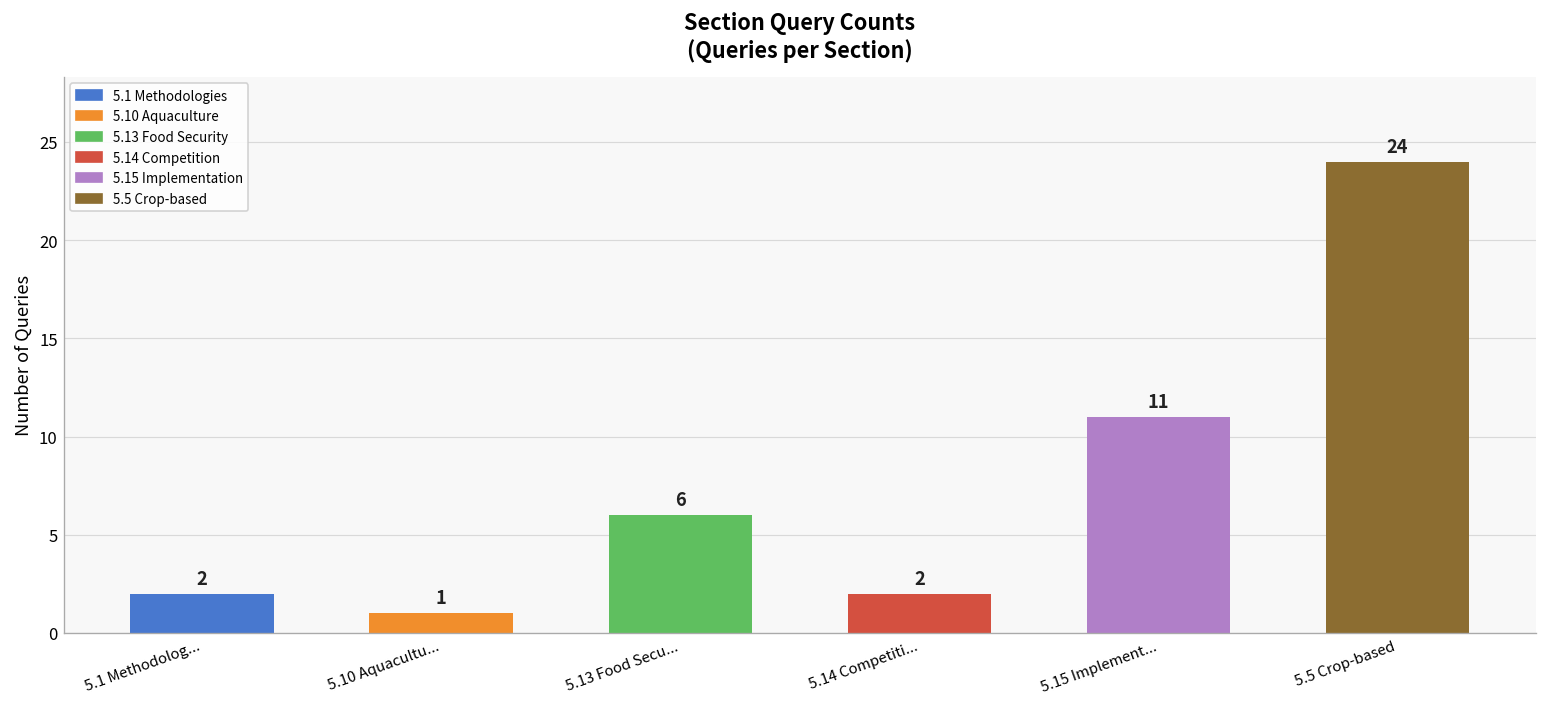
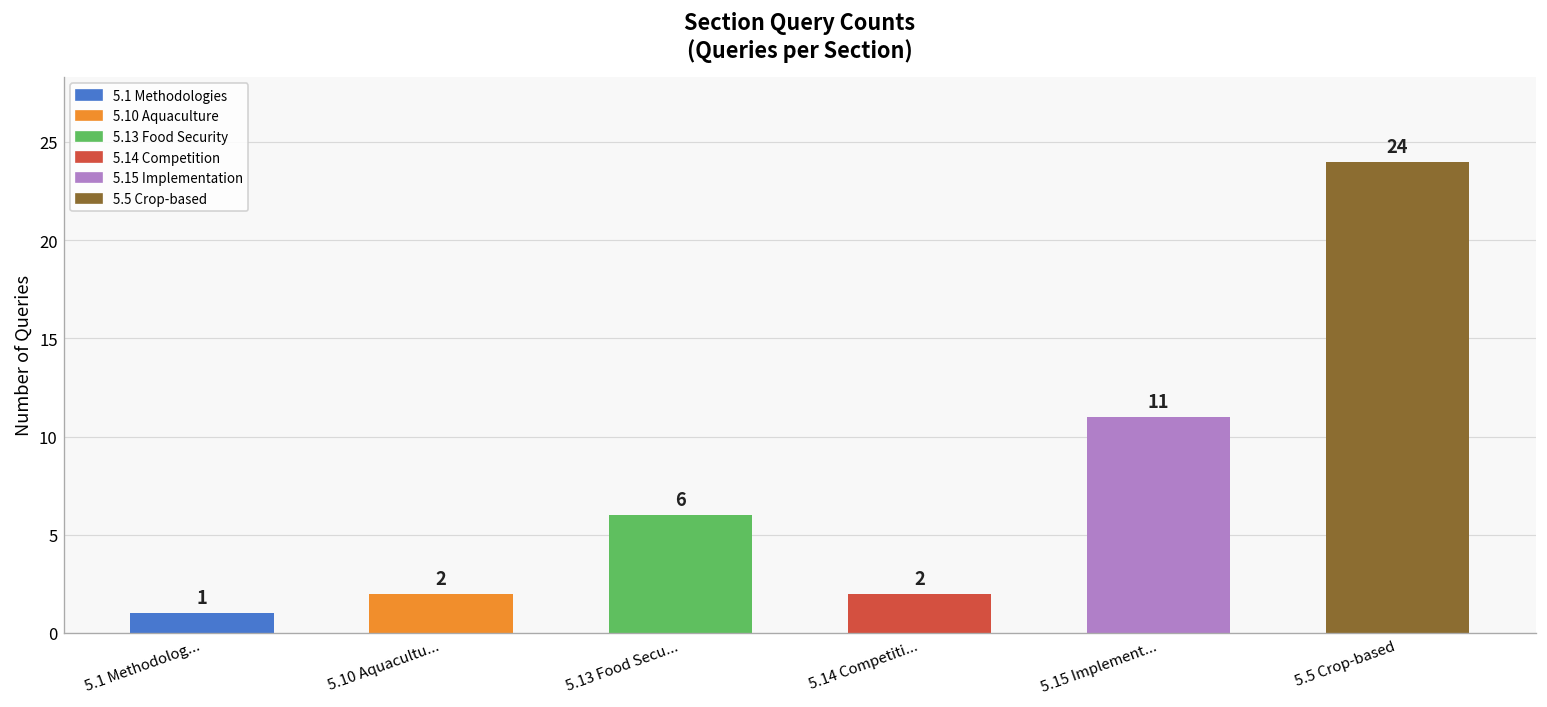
  {
-   "5.1 Methodolog...": 2,
-   "5.10 Aquacultu...": 1,
+   "5.1 Methodolog...": 1,
+   "5.10 Aquacultu...": 2,
    "5.13 Food Secu...": 6,
    "5.14 Competiti...": 2,
    "5.15 Implement...": 11,
    "5.5 Crop-based": 24
  }
